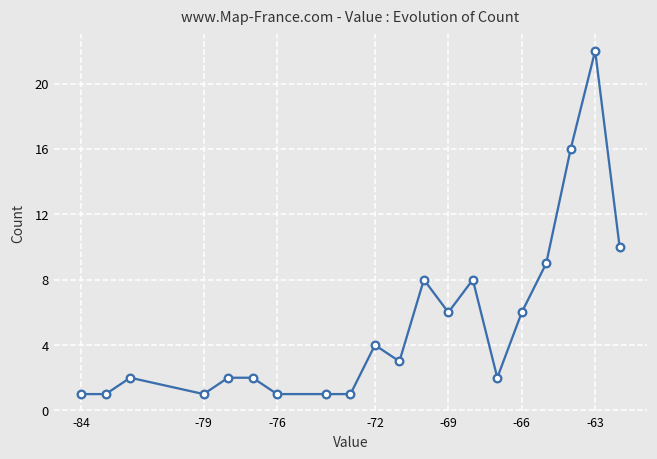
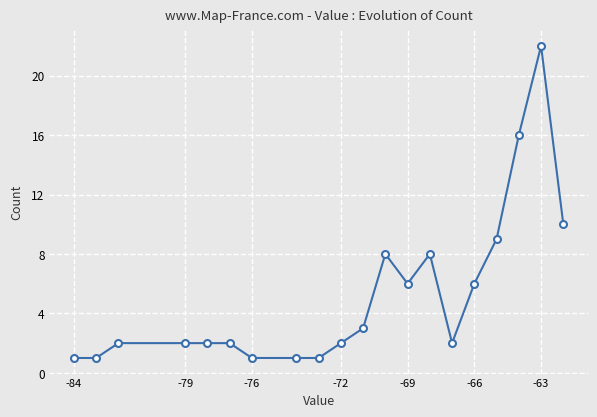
  {
    "-84": 1,
-   "-79": 1,
+   "-79": 2,
    "-76": 1,
-   "-72": 4,
+   "-72": 2,
    "-69": 6,
    "-66": 6,
    "-63": 22
  }
